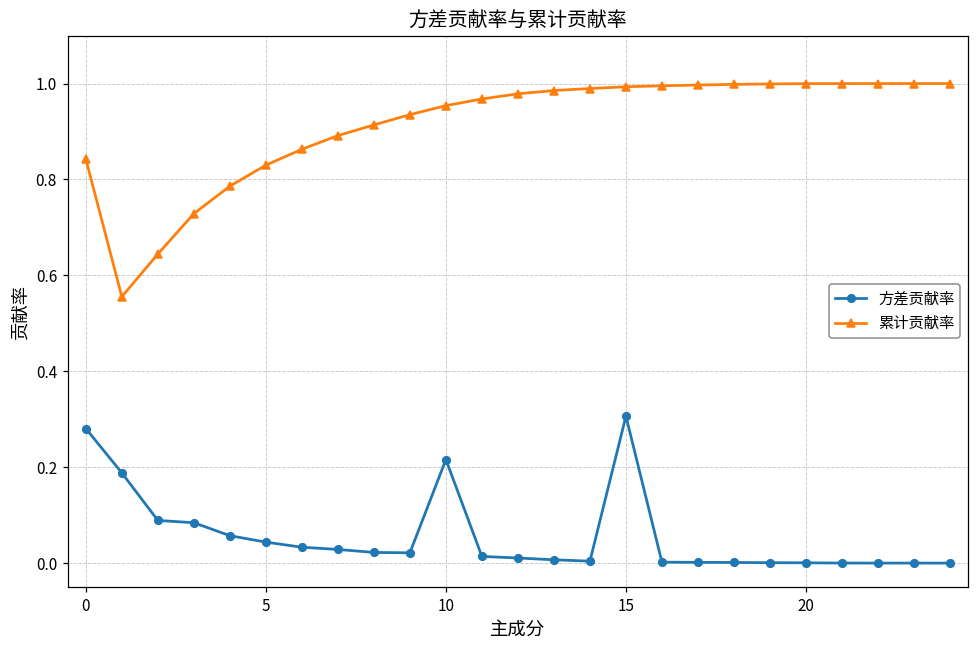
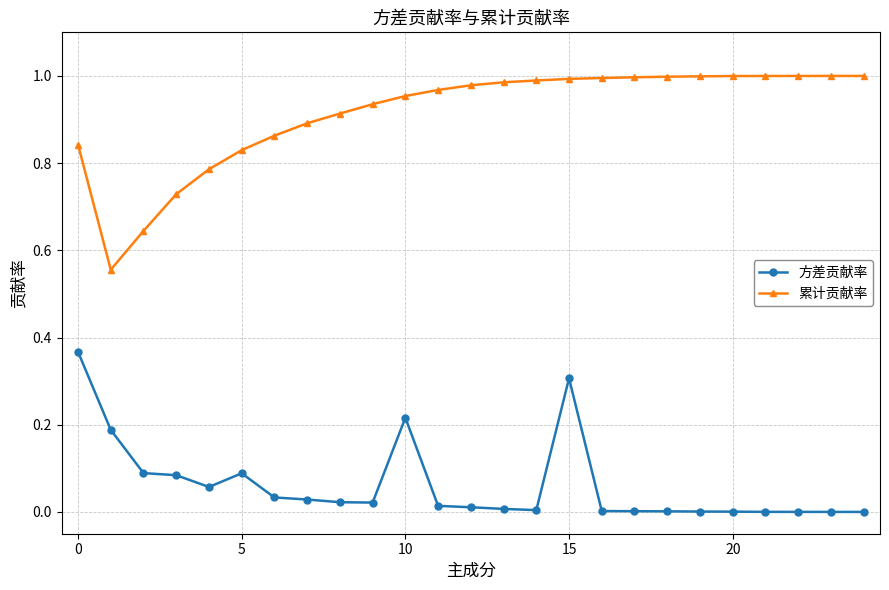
  {
    "方差贡献率": {
-     "0": 0.28,
-     "5": 0.04,
+     "0": 0.37,
+     "5": 0.09,
      "10": 0.22,
      "15": 0.31,
      "20": 0.00
    },
    "累计贡献率": {
      "0": 0.84,
      "5": 0.83,
      "10": 0.95,
      "15": 0.99,
      "20": 1.00
    }
  }
